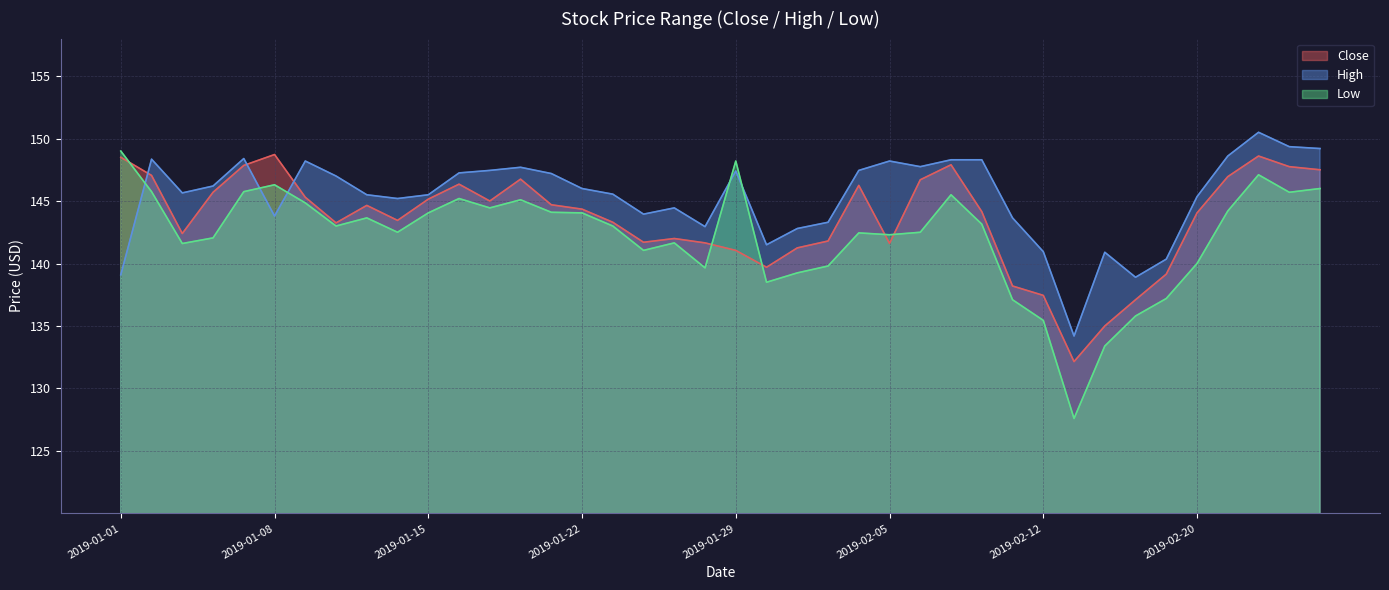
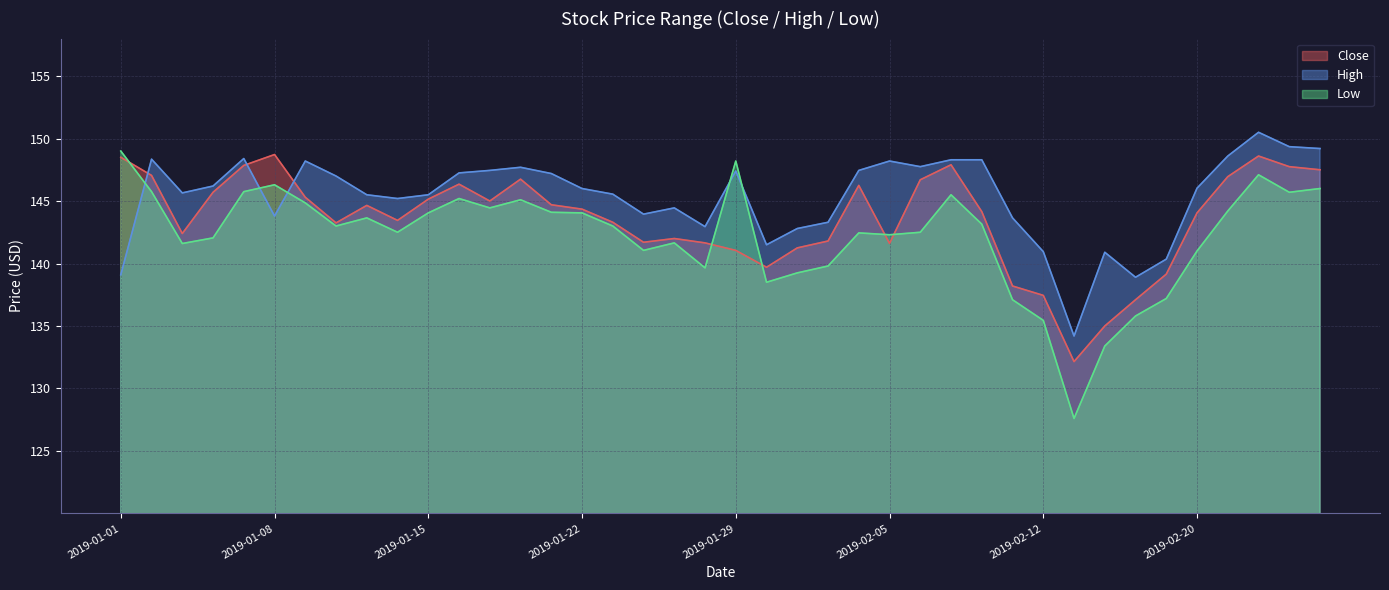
  {
    "Close": {
      "2019-01-01": 148.5,
      "2019-01-08": 148.7,
      "2019-01-15": 145.2,
      "2019-01-22": 144.4,
      "2019-01-29": 141.1,
      "2019-02-05": 141.6,
      "2019-02-12": 137.5,
      "2019-02-20": 144.1
    },
    "High": {
      "2019-01-01": 139.1,
      "2019-01-08": 143.8,
      "2019-01-15": 145.5,
      "2019-01-22": 146.0,
      "2019-01-29": 147.4,
      "2019-02-05": 148.2,
      "2019-02-12": 141.0,
-     "2019-02-20": 145.4
+     "2019-02-20": 146.0
    },
    "Low": {
      "2019-01-01": 149,
      "2019-01-08": 146.3,
      "2019-01-15": 144,
      "2019-01-22": 144,
      "2019-01-29": 148,
      "2019-02-05": 142.3,
      "2019-02-12": 135.5,
-     "2019-02-20": 140
+     "2019-02-20": 141
    }
  }
